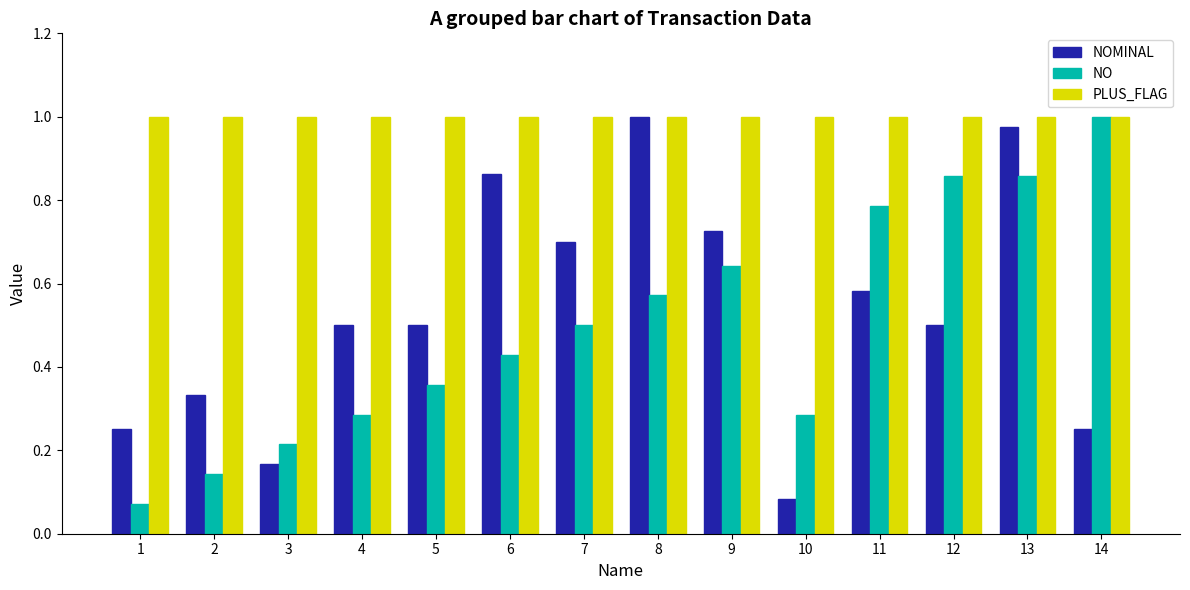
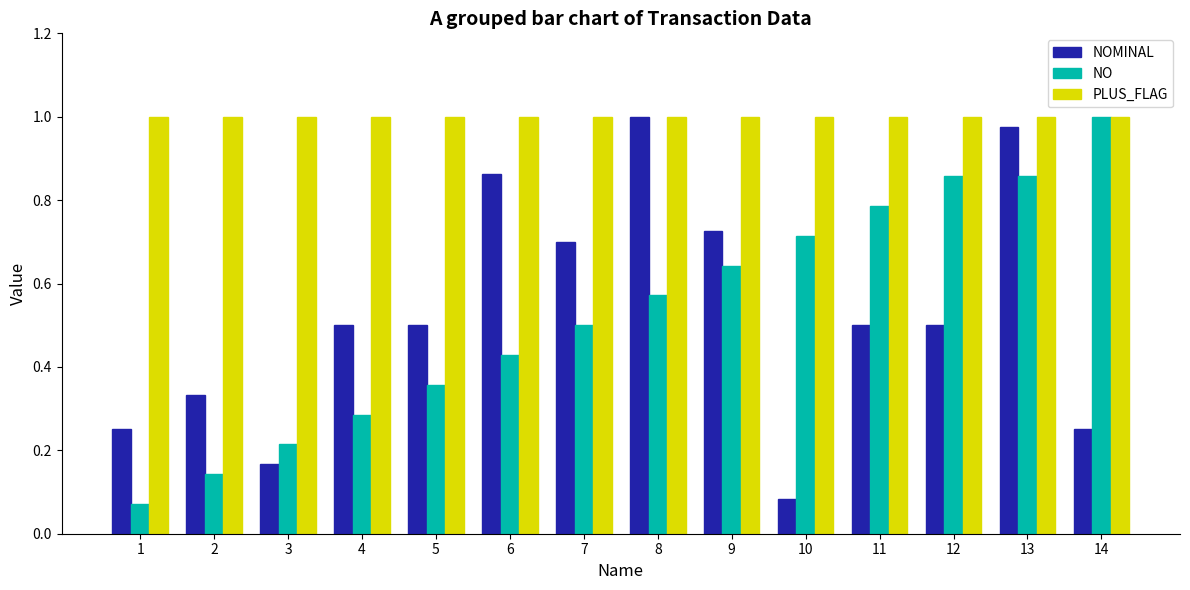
  {
    "NOMINAL": {
      "1": 0.25,
      "2": 0.33,
      "3": 0.17,
      "4": 0.50,
      "5": 0.50,
      "6": 0.86,
      "7": 0.70,
      "8": 1.00,
      "9": 0.73,
      "10": 0.08,
-     "11": 0.58,
+     "11": 0.50,
      "12": 0.50,
      "13": 0.98,
      "14": 0.25
    },
    "NO": {
      "1": 0.07,
      "2": 0.14,
      "3": 0.21,
      "4": 0.29,
      "5": 0.36,
      "6": 0.43,
      "7": 0.50,
      "8": 0.57,
      "9": 0.64,
-     "10": 0.29,
+     "10": 0.71,
      "11": 0.79,
      "12": 0.86,
      "13": 0.86,
      "14": 1.00
    },
    "PLUS_FLAG": {
      "1": 1.00,
      "2": 1.00,
      "3": 1.00,
      "4": 1.00,
      "5": 1.00,
      "6": 1.00,
      "7": 1.00,
      "8": 1.00,
      "9": 1.00,
      "10": 1.00,
      "11": 1.00,
      "12": 1.00,
      "13": 1.00,
      "14": 1.00
    }
  }
